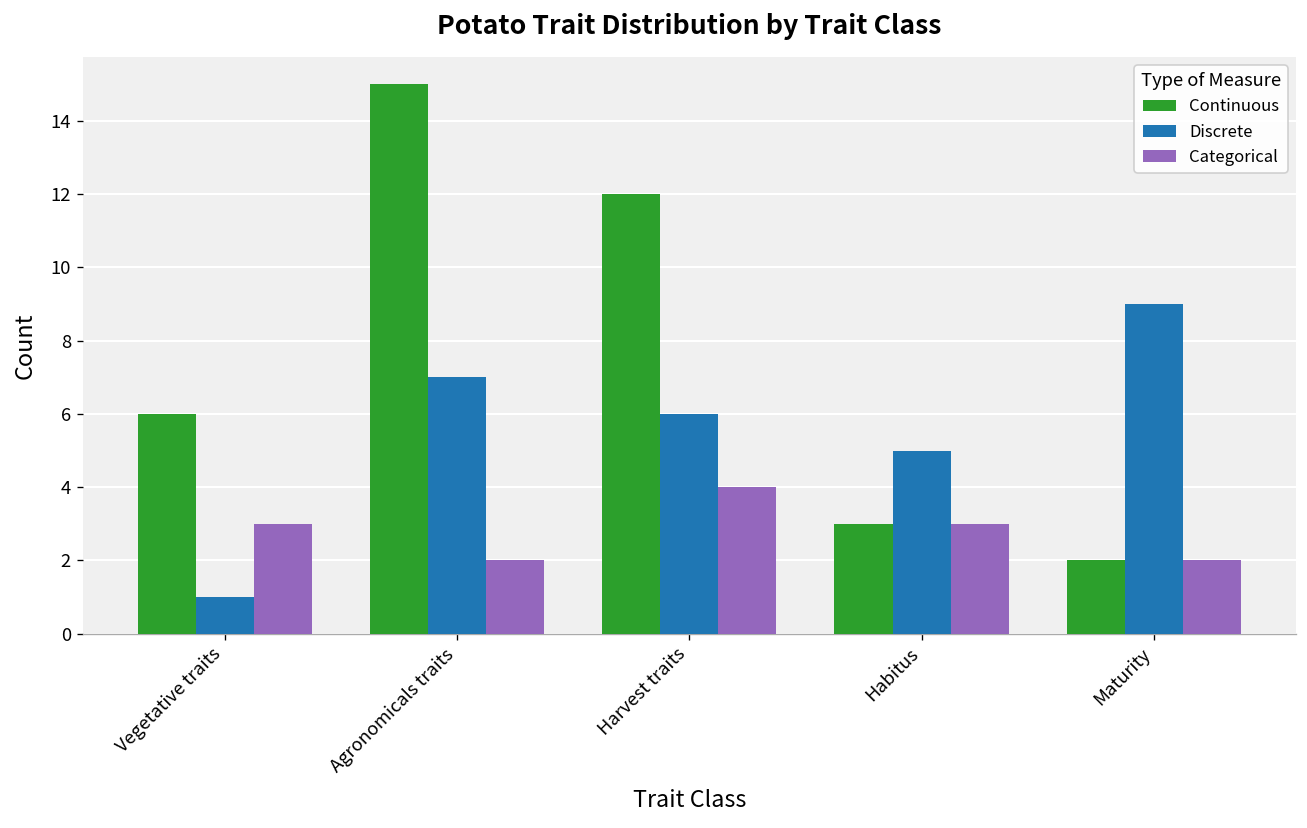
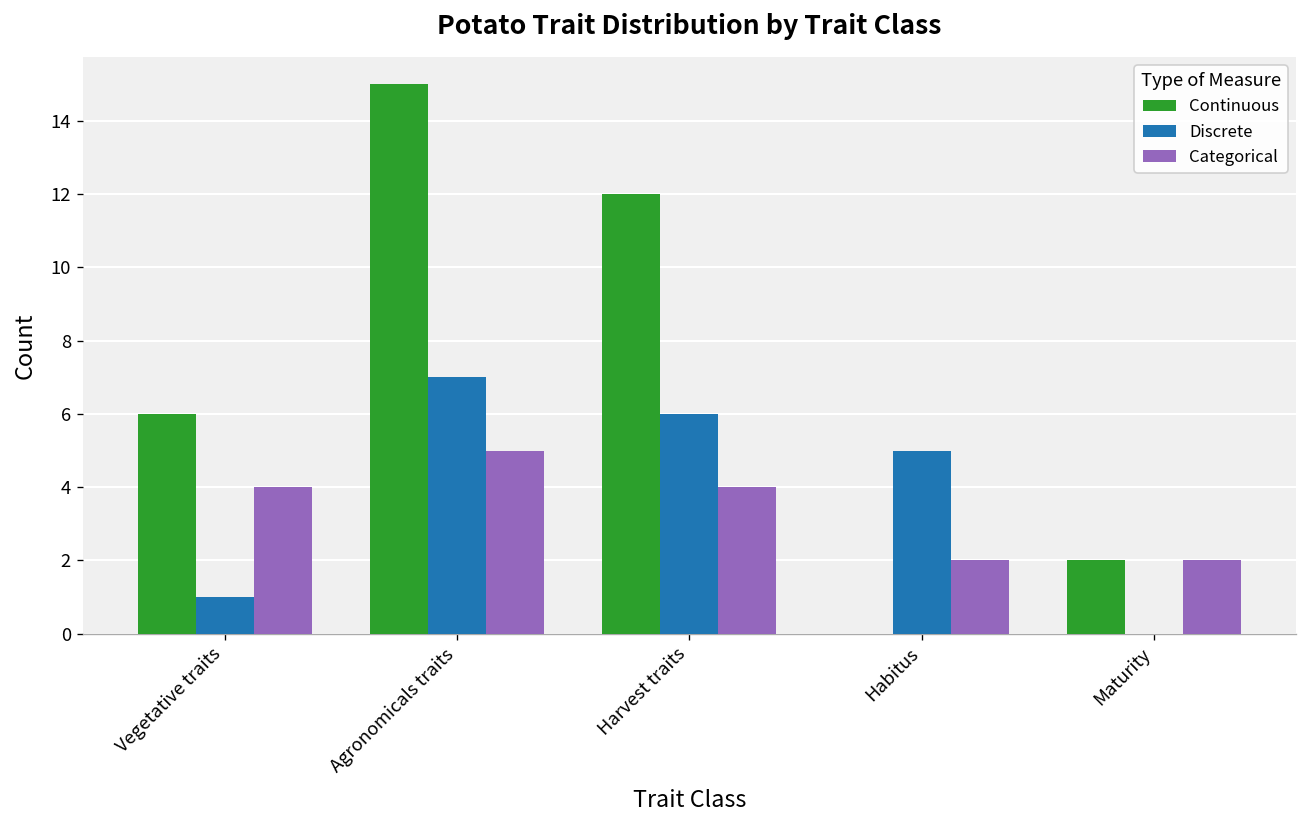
  {
    "Continuous": {
      "Vegetative traits": 6,
      "Agronomicals traits": 15,
      "Harvest traits": 12,
-     "Habitus": 3,
+     "Habitus": 0,
      "Maturity": 2
    },
    "Discrete": {
      "Vegetative traits": 1,
      "Agronomicals traits": 7,
      "Harvest traits": 6,
      "Habitus": 5,
-     "Maturity": 9
+     "Maturity": 0
    },
    "Categorical": {
-     "Vegetative traits": 3,
-     "Agronomicals traits": 2,
+     "Vegetative traits": 4,
+     "Agronomicals traits": 5,
      "Harvest traits": 4,
-     "Habitus": 3,
+     "Habitus": 2,
      "Maturity": 2
    }
  }
